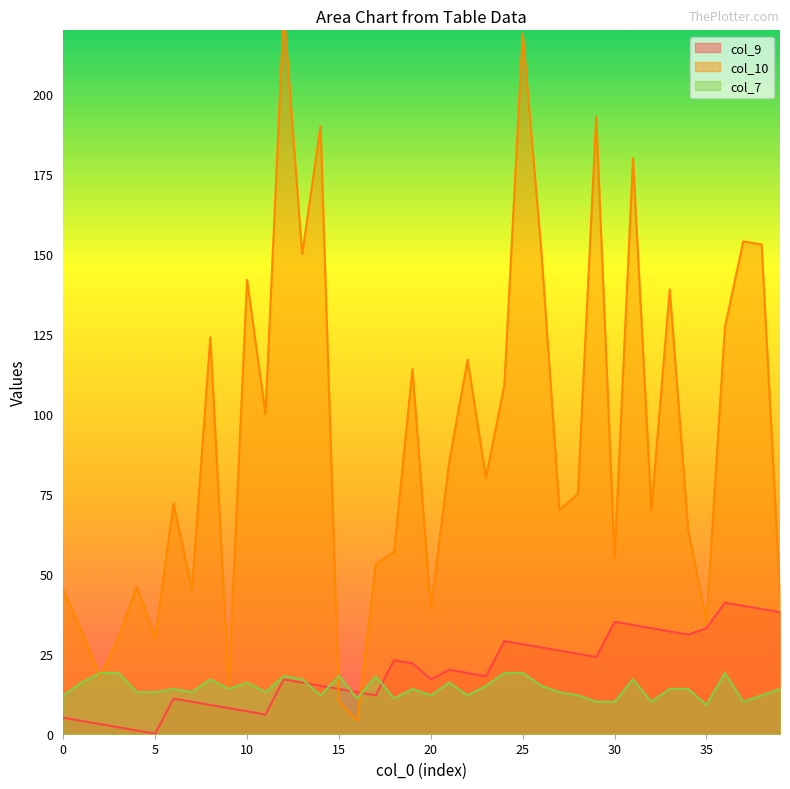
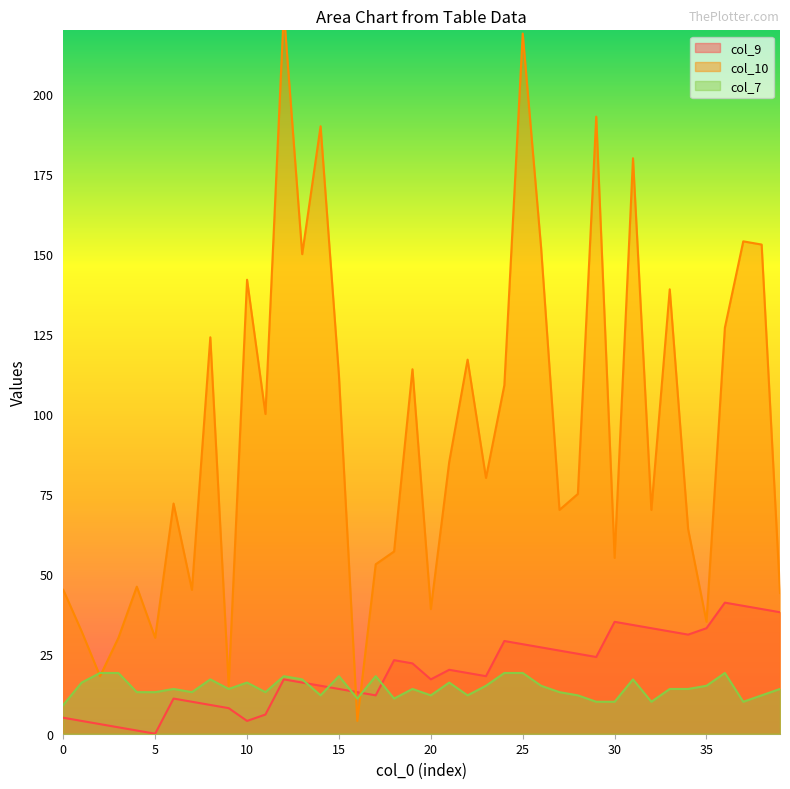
  {
    "col_9": {
      "0": 5,
      "5": 0,
-     "10": 7,
+     "10": 4,
      "15": 14,
      "20": 17,
      "25": 28,
      "30": 35,
      "35": 33
    },
    "col_10": {
      "0": 45,
      "5": 30,
      "10": 142,
-     "15": 10,
+     "15": 112,
      "20": 39,
      "25": 219,
      "30": 55,
      "35": 35
    },
    "col_7": {
-     "0": 12,
+     "0": 9,
      "5": 13,
      "10": 16,
      "15": 18,
      "20": 12,
      "25": 19,
      "30": 10,
-     "35": 9
+     "35": 15
    }
  }
